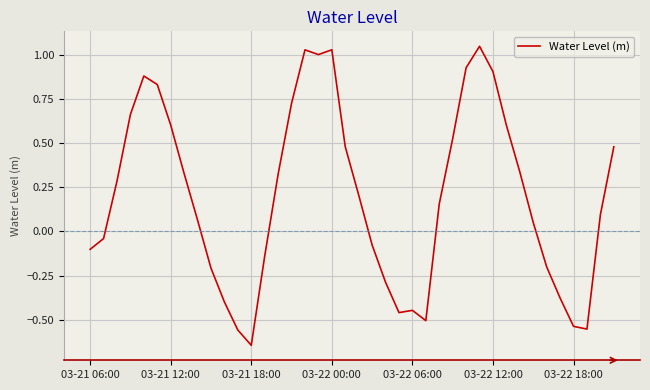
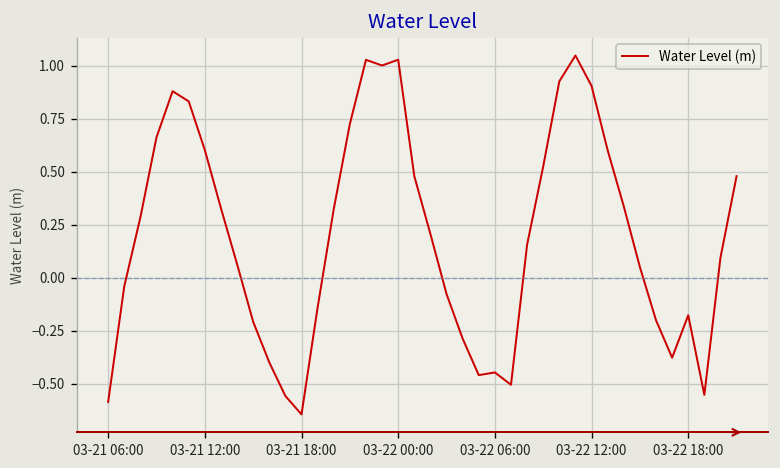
  {
-   "03-21 06:00": -0.10,
+   "03-21 06:00": -0.59,
    "03-21 12:00": 0.60,
    "03-21 18:00": -0.65,
    "03-22 00:00": 1.03,
    "03-22 06:00": -0.45,
    "03-22 12:00": 0.90,
-   "03-22 18:00": -0.54
+   "03-22 18:00": -0.18
  }
